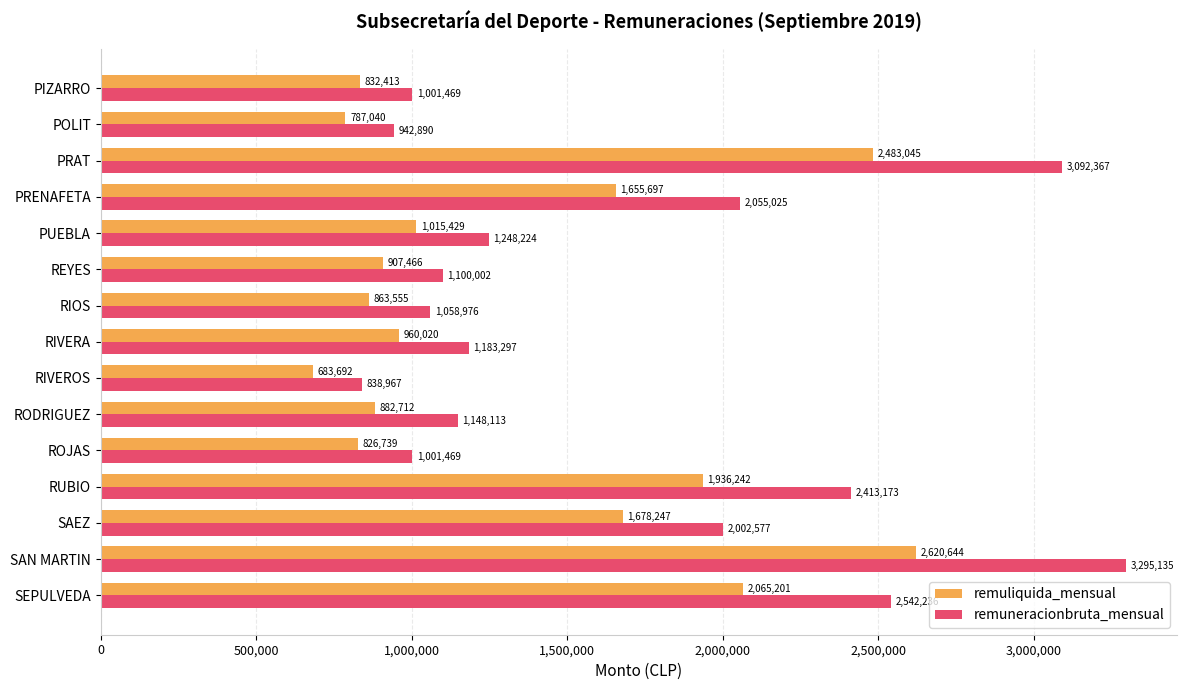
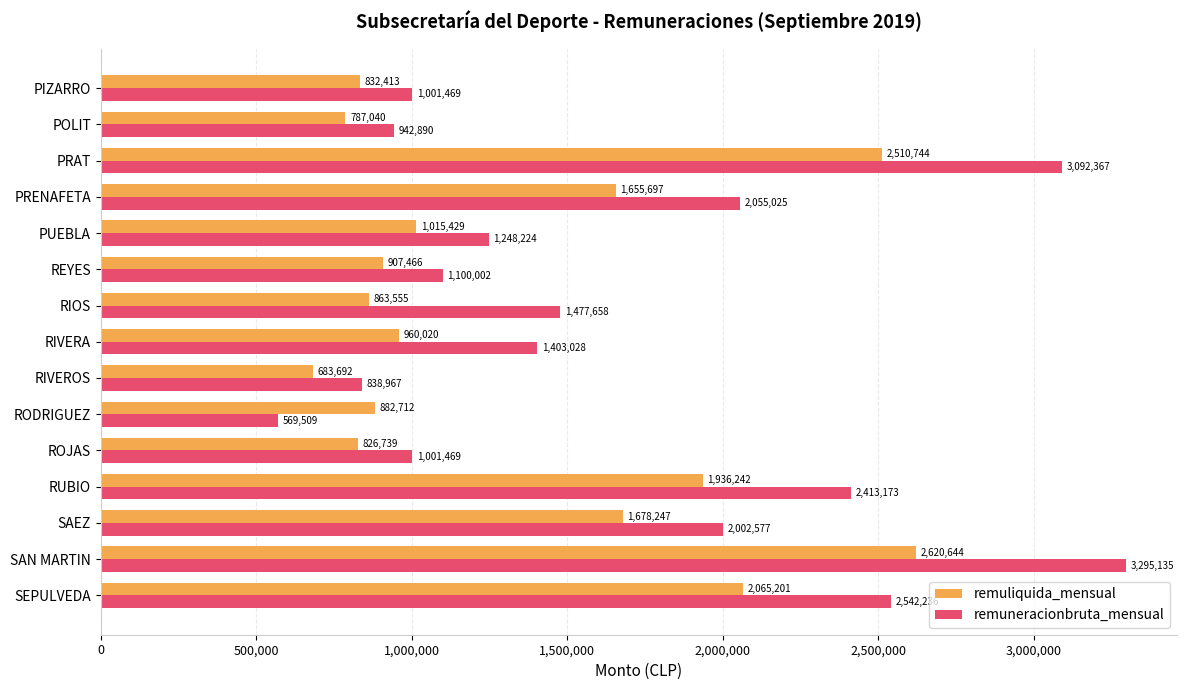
  {
    "remuliquida_mensual": {
      "PIZARRO": "832,413",
      "POLIT": "787,040",
-     "PRAT": "2,483,045",
+     "PRAT": "2,510,744",
      "PRENAFETA": "1,655,697",
      "PUEBLA": "1,015,429",
      "REYES": "907,466",
      "RIOS": "863,555",
      "RIVERA": "960,020",
      "RIVEROS": "683,692",
      "RODRIGUEZ": "882,712",
      "ROJAS": "826,739",
      "RUBIO": "1,936,242",
      "SAEZ": "1,678,247",
      "SAN MARTIN": "2,620,644",
      "SEPULVEDA": "2,065,201"
    },
    "remuneracionbruta_mensual": {
      "PIZARRO": "1,001,469",
      "POLIT": "942,890",
      "PRAT": "3,092,367",
      "PRENAFETA": "2,055,025",
      "PUEBLA": "1,248,224",
      "REYES": "1,100,002",
-     "RIOS": "1,058,976",
-     "RIVERA": "1,183,297",
+     "RIOS": "1,477,658",
+     "RIVERA": "1,403,028",
      "RIVEROS": "838,967",
-     "RODRIGUEZ": "1,148,113",
+     "RODRIGUEZ": "569,509",
      "ROJAS": "1,001,469",
      "RUBIO": "2,413,173",
      "SAEZ": "2,002,577",
      "SAN MARTIN": "3,295,135"
    }
  }
